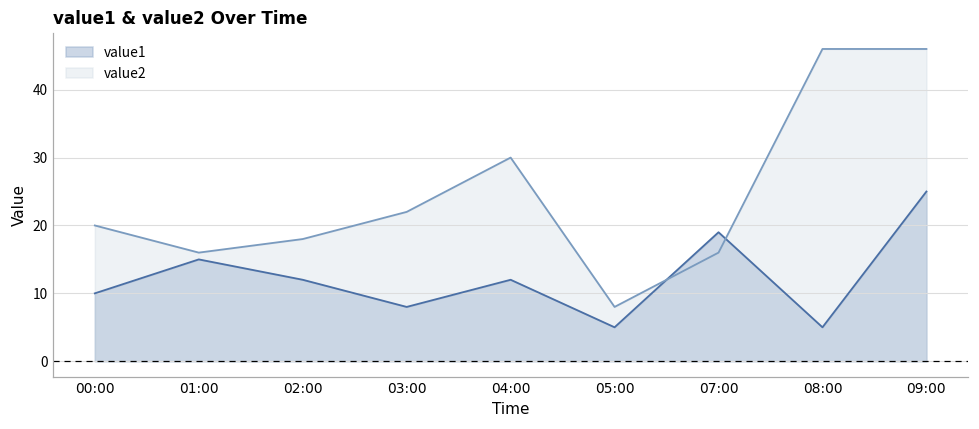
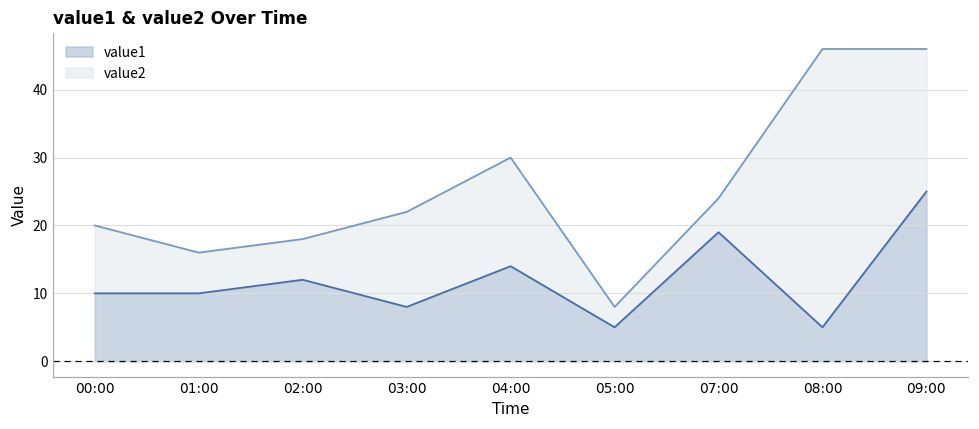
  {
    "value1": {
      "00:00": 10,
-     "01:00": 15,
+     "01:00": 10,
      "02:00": 12,
      "03:00": 8,
-     "04:00": 12,
+     "04:00": 14,
      "05:00": 5,
      "07:00": 19,
      "08:00": 5,
      "09:00": 25
    },
    "value2": {
      "00:00": 20,
      "01:00": 16,
      "02:00": 18,
      "03:00": 22,
      "04:00": 30,
      "05:00": 8,
-     "07:00": 16,
+     "07:00": 24,
      "08:00": 46,
      "09:00": 46
    }
  }
